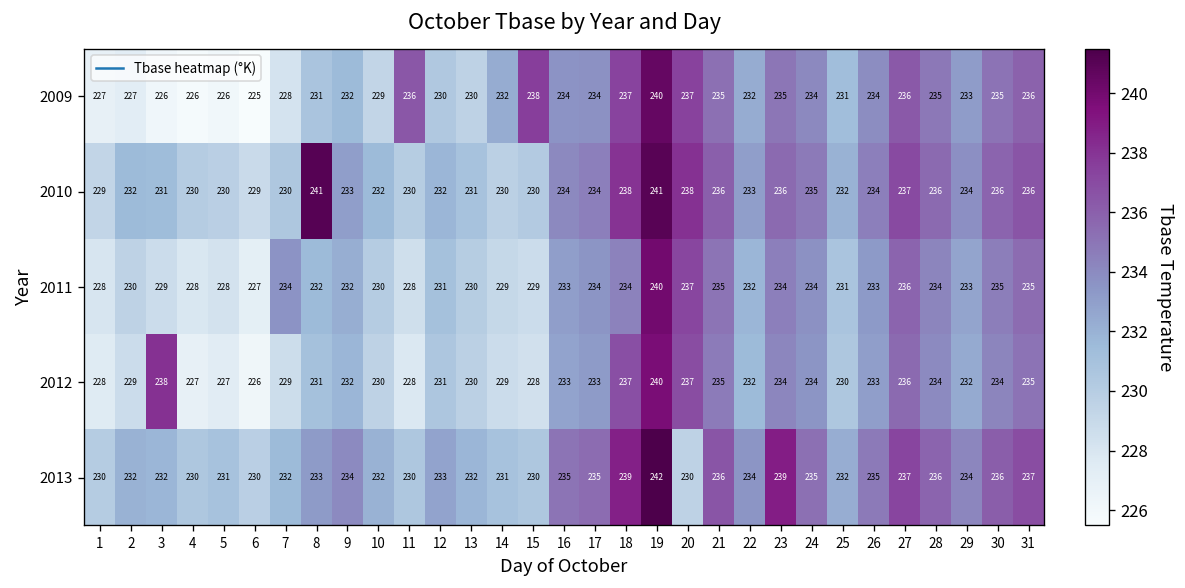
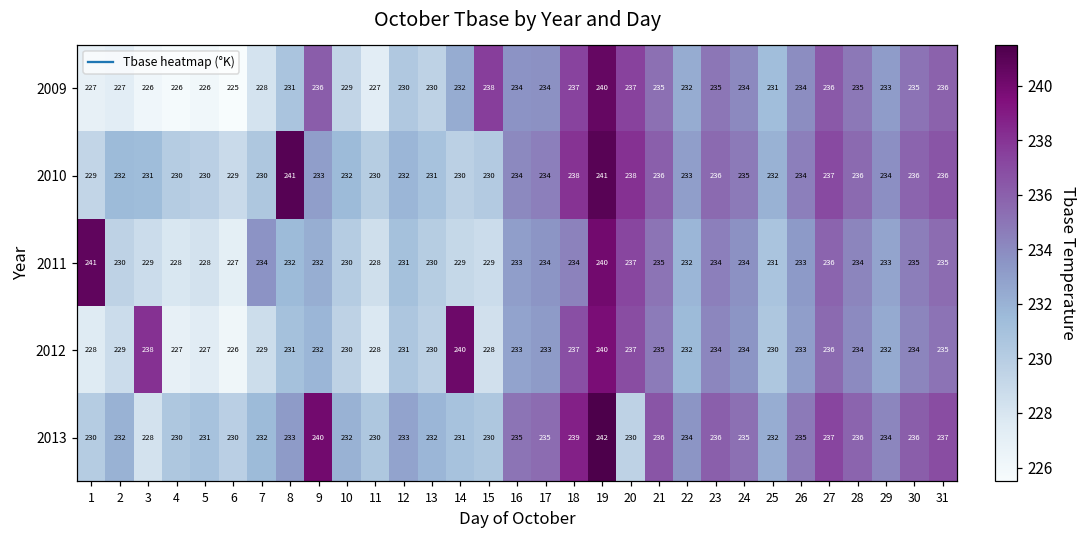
  {
    "2009": {
      "1": 227,
      "2": 227,
      "3": 226,
      "4": 226,
      "5": 226,
      "6": 225,
      "7": 228,
      "8": 231,
-     "9": 232,
+     "9": 236,
      "10": 229,
-     "11": 236,
+     "11": 227,
      "12": 230,
      "13": 230,
      "14": 232,
      "15": 238,
      "16": 234,
      "17": 234,
      "18": 237,
      "19": 240,
      "20": 237,
      "21": 235,
      "22": 232,
      "23": 235,
      "24": 234,
      "25": 231,
      "26": 234,
      "27": 236,
      "28": 235,
      "29": 233,
      "30": 235,
      "31": 236
    },
    "2010": {
      "1": 229,
      "2": 232,
      "3": 231,
      "4": 230,
      "5": 230,
      "6": 229,
      "7": 230,
      "8": 241,
      "9": 233,
      "10": 232,
      "11": 230,
      "12": 232,
      "13": 231,
      "14": 230,
      "15": 230,
      "16": 234,
      "17": 234,
      "18": 238,
      "19": 241,
      "20": 238,
      "21": 236,
      "22": 233,
      "23": 236,
      "24": 235,
      "25": 232,
      "26": 234,
      "27": 237,
      "28": 236,
      "29": 234,
      "30": 236,
      "31": 236
    },
    "2011": {
-     "1": 228,
+     "1": 241,
      "2": 230,
      "3": 229,
      "4": 228,
      "5": 228,
      "6": 227,
      "7": 234,
      "8": 232,
      "9": 232,
      "10": 230,
      "11": 228,
      "12": 231,
      "13": 230,
      "14": 229,
      "15": 229,
      "16": 233,
      "17": 234,
      "18": 234,
      "19": 240,
      "20": 237,
      "21": 235,
      "22": 232,
      "23": 234,
      "24": 234,
      "25": 231,
      "26": 233,
      "27": 236,
      "28": 234,
      "29": 233,
      "30": 235,
      "31": 235
    },
    "2012": {
      "1": 228,
      "2": 229,
      "3": 238,
      "4": 227,
      "5": 227,
      "6": 226,
      "7": 229,
      "8": 231,
      "9": 232,
      "10": 230,
      "11": 228,
      "12": 231,
      "13": 230,
-     "14": 229,
+     "14": 240,
      "15": 228,
      "16": 233,
      "17": 233,
      "18": 237,
      "19": 240,
      "20": 237,
      "21": 235,
      "22": 232,
      "23": 234,
      "24": 234,
      "25": 230,
      "26": 233,
      "27": 236,
      "28": 234,
      "29": 232,
      "30": 234,
      "31": 235
    },
    "2013": {
      "1": 230,
      "2": 232,
-     "3": 232,
+     "3": 228,
      "4": 230,
      "5": 231,
      "6": 230,
      "7": 232,
      "8": 233,
-     "9": 234,
+     "9": 240,
      "10": 232,
      "11": 230,
      "12": 233,
      "13": 232,
      "14": 231,
      "15": 230,
      "16": 235,
      "17": 235,
      "18": 239,
      "19": 242,
      "20": 230,
      "21": 236,
      "22": 234,
-     "23": 239,
+     "23": 236,
      "24": 235,
      "25": 232,
      "26": 235,
      "27": 237,
      "28": 236,
      "29": 234,
      "30": 236,
      "31": 237
    }
  }
